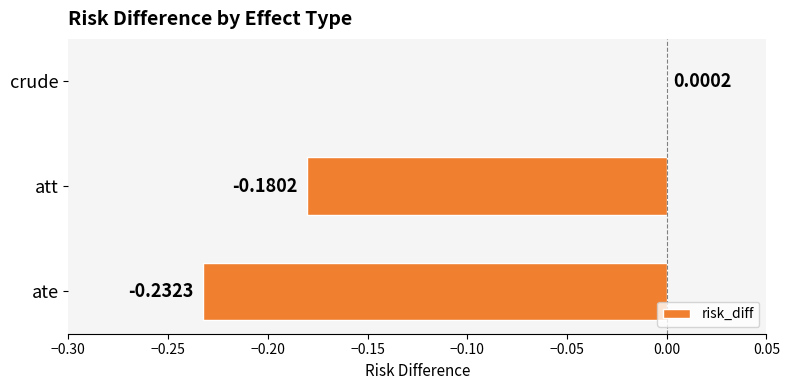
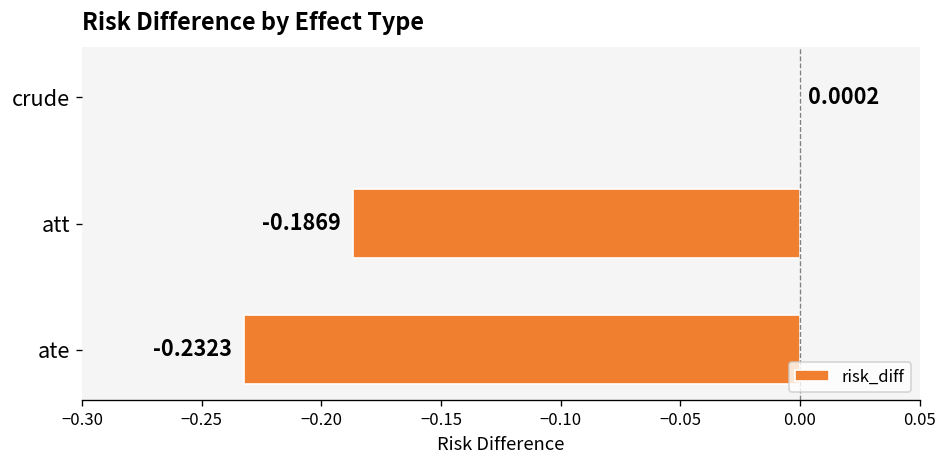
  {
    "crude": 0.0002,
-   "att": -0.1802,
+   "att": -0.1869,
    "ate": -0.2323
  }
